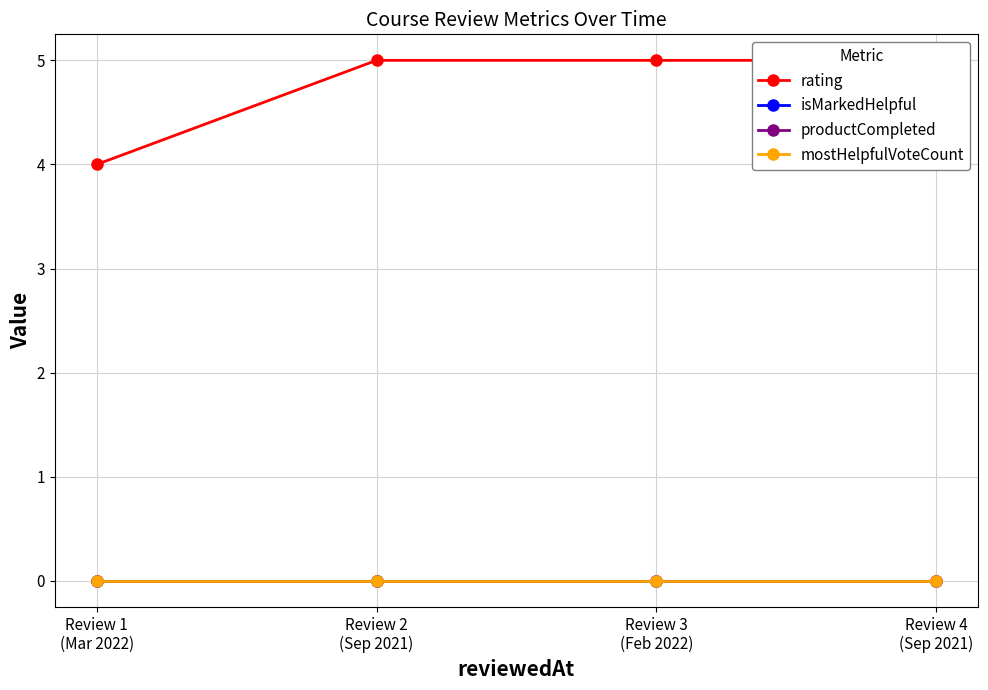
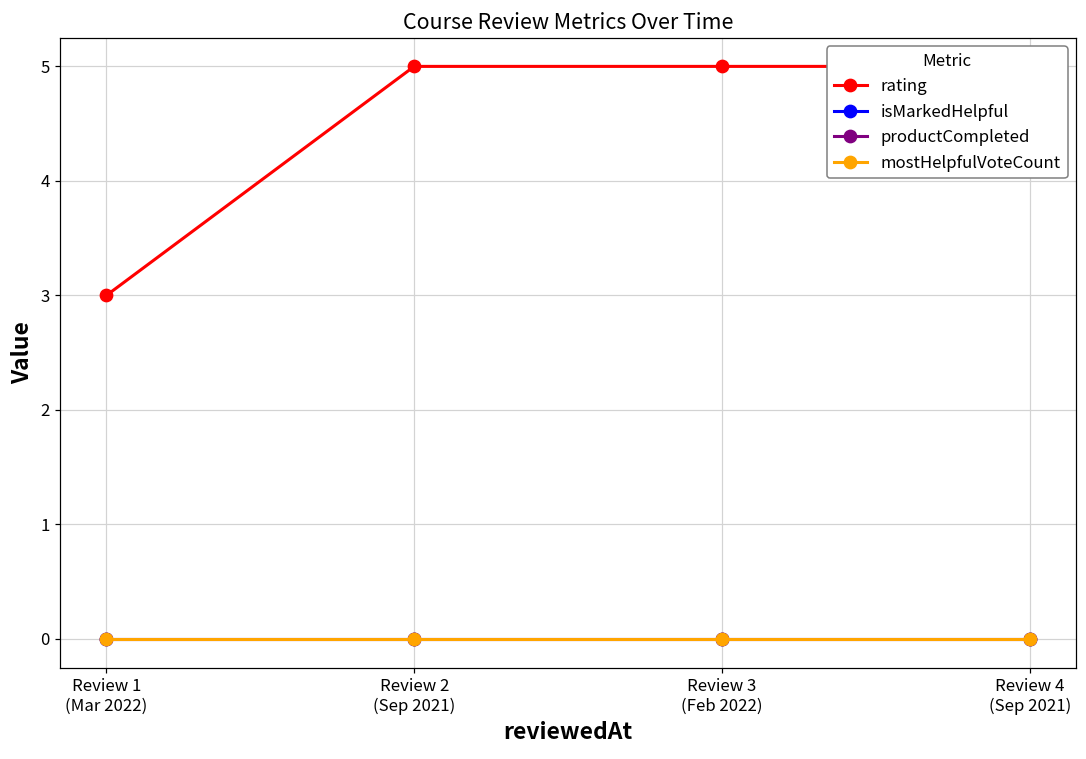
  {
    "rating": {
-     "Review 1 (Mar 2022)": 4,
+     "Review 1 (Mar 2022)": 3,
      "Review 2 (Sep 2021)": 5,
      "Review 3 (Feb 2022)": 5
    },
    "mostHelpfulVoteCount": {
      "Review 1 (Mar 2022)": 0,
      "Review 2 (Sep 2021)": 0,
      "Review 3 (Feb 2022)": 0,
      "Review 4 (Sep 2021)": 0
    }
  }
